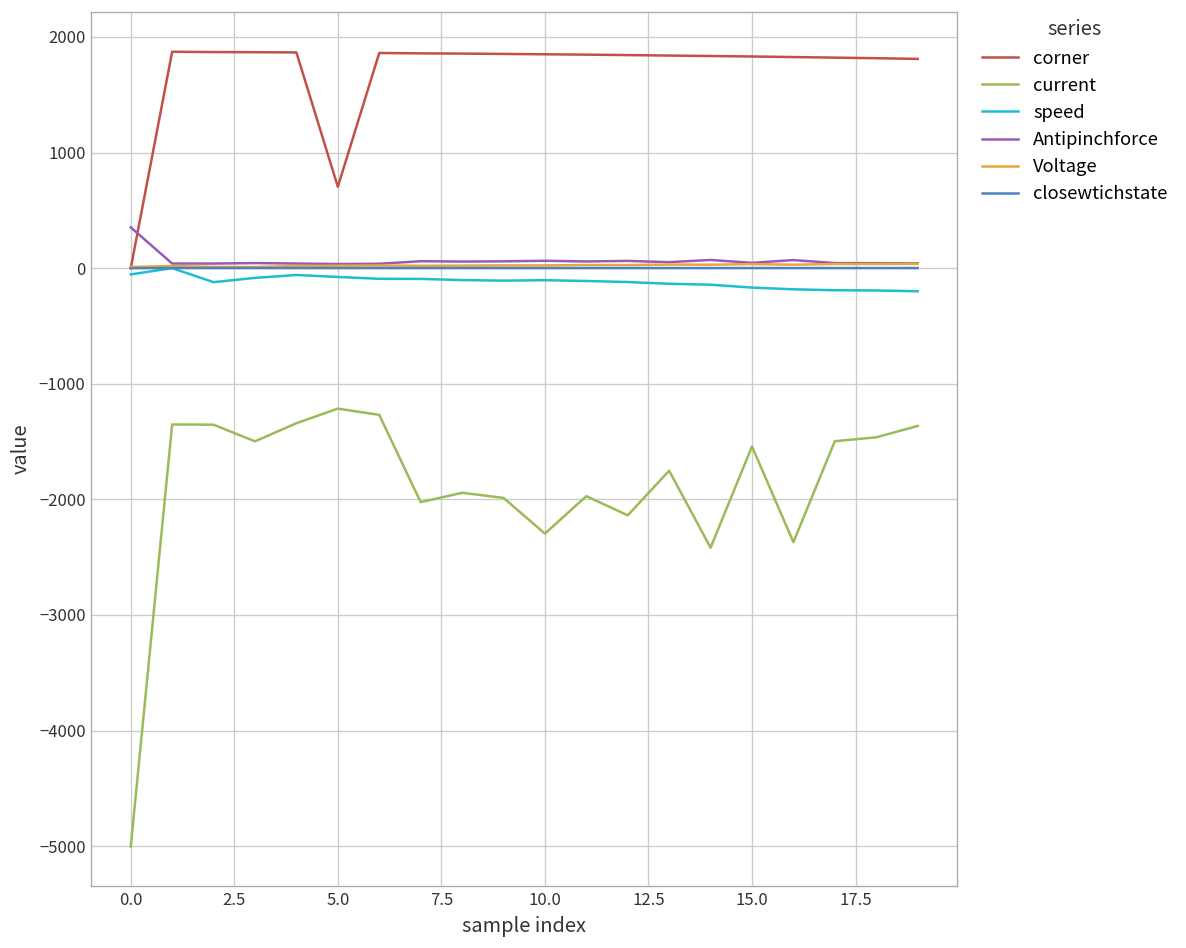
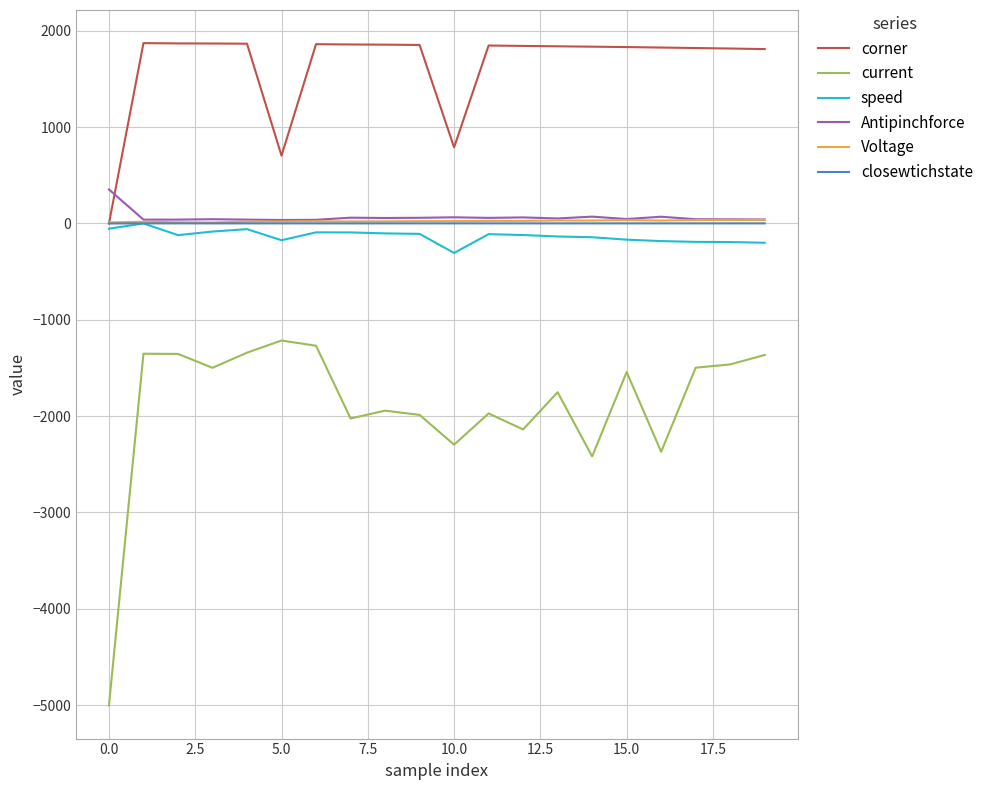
  {
    "corner": {
      "5.0": 700,
-     "10.0": 1900,
+     "10.0": 800,
      "15.0": 1800
    },
    "current": {
      "0.0": -5000,
      "5.0": -1200,
      "10.0": -2300,
      "15.0": -1500
    },
    "speed": {
      "0.0": -100,
-     "5.0": -100,
-     "10.0": -100,
+     "5.0": -200,
+     "10.0": -300,
      "15.0": -200
    },
    "Antipinchforce": {
      "0.0": 400,
      "10.0": 100
    },
    "closewtichstate": {
      "15.0": 0
    }
  }
